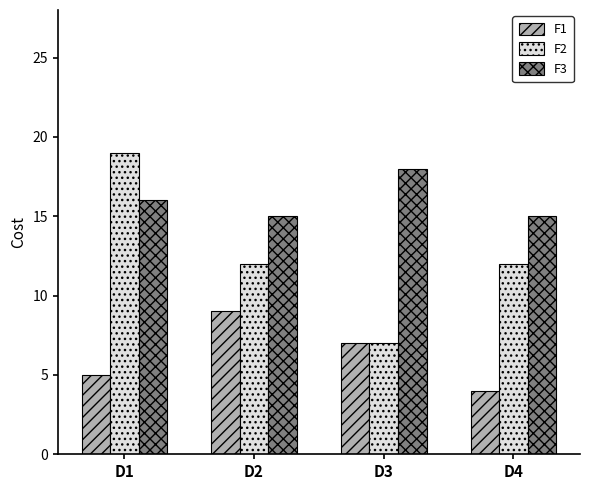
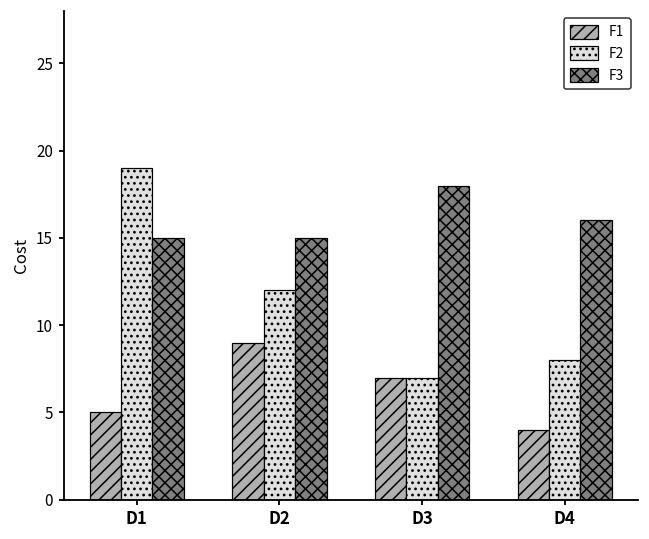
  {
    "F1": {
      "D1": 5,
      "D2": 9,
      "D3": 7,
      "D4": 4
    },
    "F2": {
      "D1": 19,
      "D2": 12,
      "D3": 7,
-     "D4": 12
+     "D4": 8
    },
    "F3": {
-     "D1": 16,
+     "D1": 15,
      "D2": 15,
      "D3": 18,
-     "D4": 15
+     "D4": 16
    }
  }
